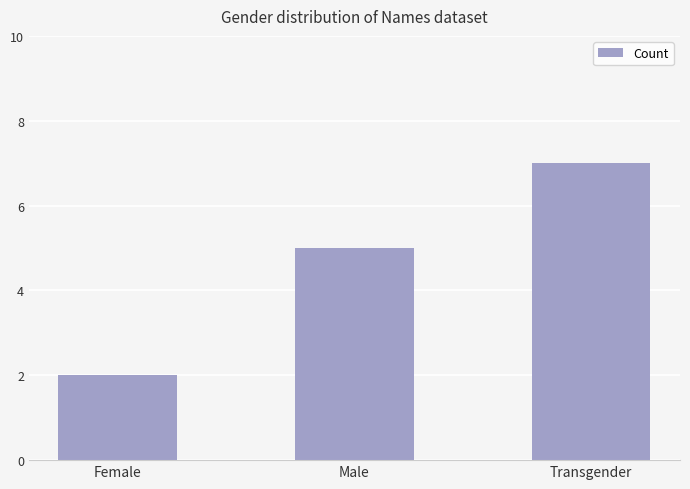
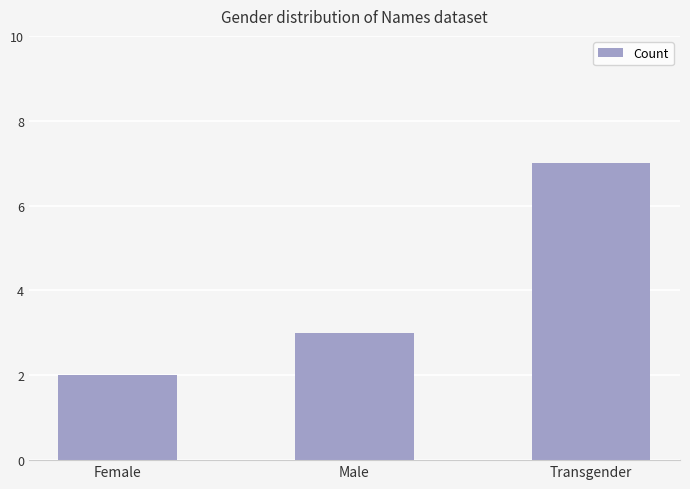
  {
    "Female": 2,
-   "Male": 5,
+   "Male": 3,
    "Transgender": 7
  }
